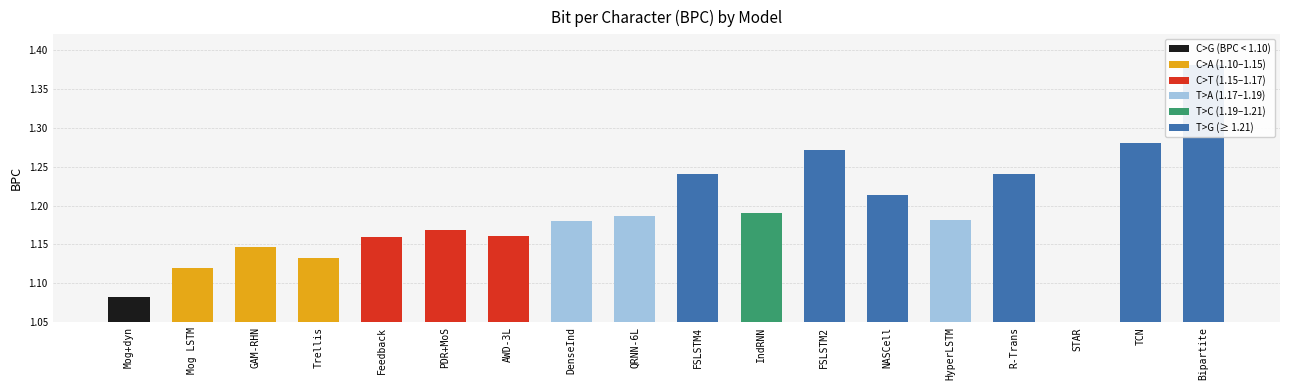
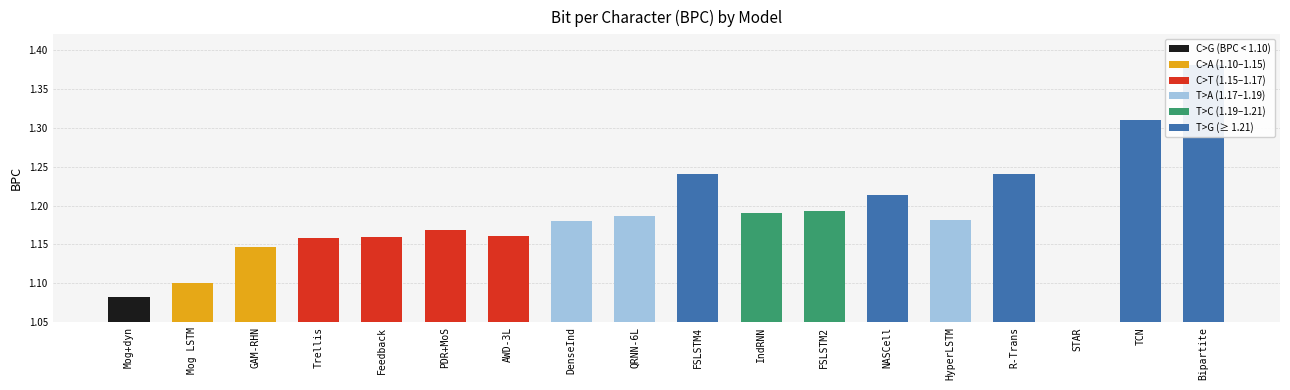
  {
    "Mog+dyn": 1.08,
-   "Mog LSTM": 1.12,
+   "Mog LSTM": 1.10,
    "GAM-RHN": 1.15,
-   "Trellis": 1.13,
+   "Trellis": 1.16,
    "Feedback": 1.16,
    "PDR+MoS": 1.17,
    "AWD-3L": 1.16,
    "DenseInd": 1.18,
    "QRNN-6L": 1.19,
    "FSLSTM4": 1.24,
    "IndRNN": 1.19,
-   "FSLSTM2": 1.27,
+   "FSLSTM2": 1.19,
    "NASCell": 1.21,
    "HyperLSTM": 1.18,
    "R-Trans": 1.24,
-   "TCN": 1.28
+   "TCN": 1.31
  }
